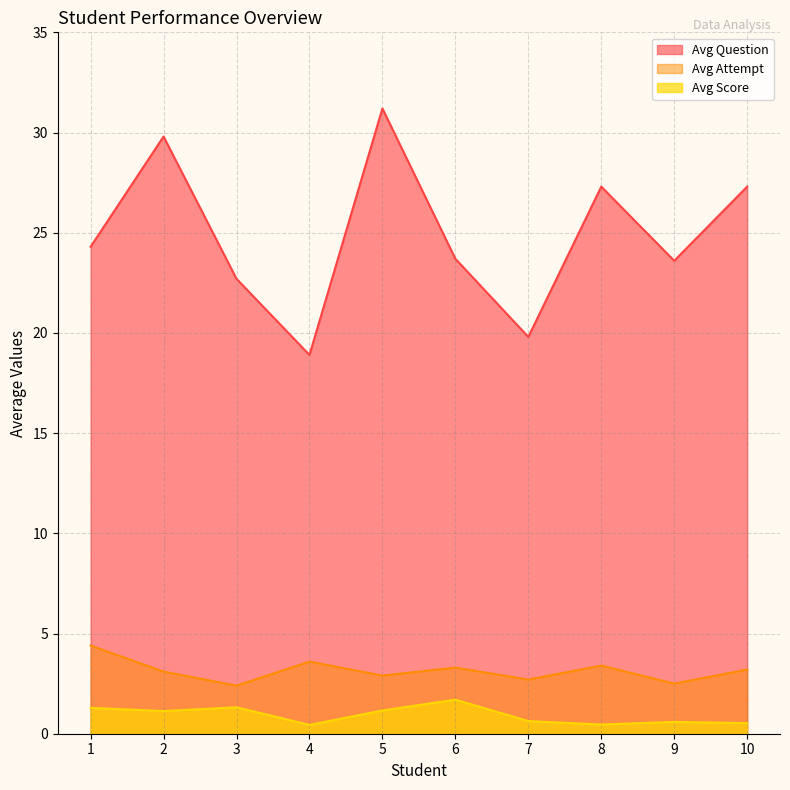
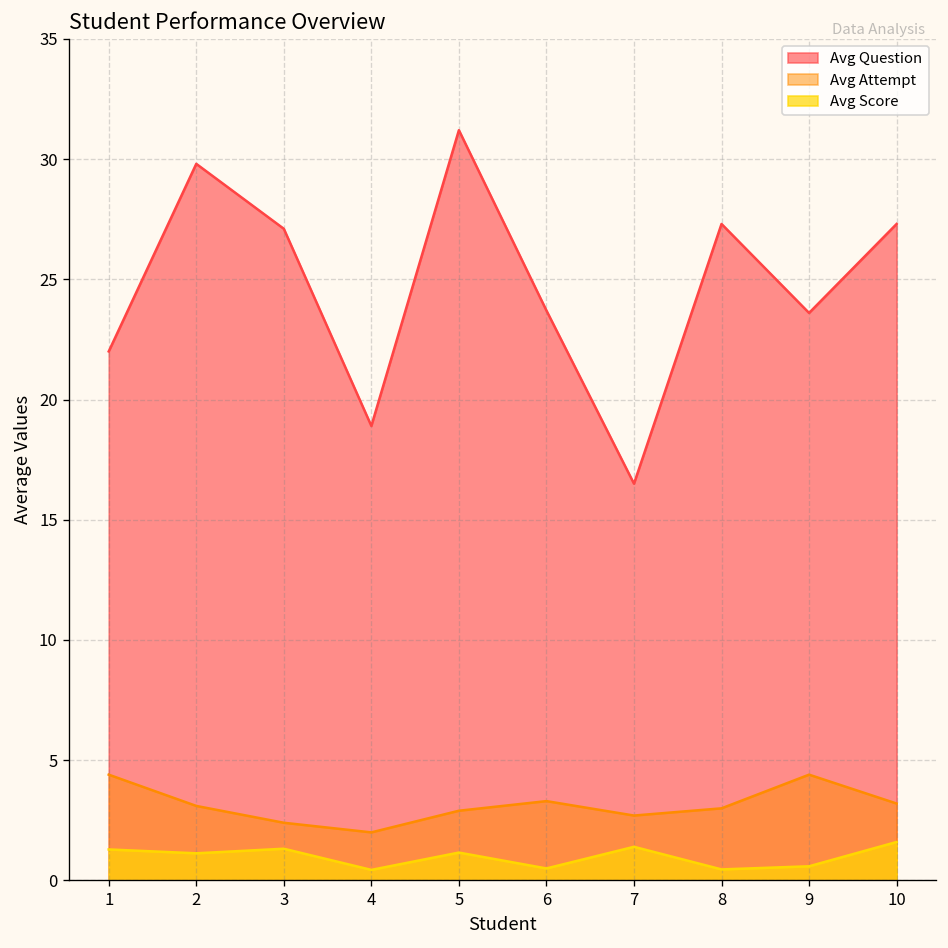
  {
    "Avg Question": {
-     "1": 24.3,
+     "1": 22.0,
      "2": 29.8,
-     "3": 22.7,
+     "3": 27.1,
      "4": 18.9,
      "5": 31.2,
      "6": 23.7,
-     "7": 19.8,
+     "7": 16.5,
      "8": 27.3,
      "9": 23.6,
      "10": 27.3
    },
    "Avg Attempt": {
      "1": 4.4,
      "2": 3.1,
      "3": 2.4,
-     "4": 3.6,
+     "4": 2.0,
      "5": 2.9,
      "6": 3.3,
      "7": 2.7,
-     "8": 3.4,
-     "9": 2.5,
+     "8": 3.0,
+     "9": 4.4,
      "10": 3.2
    },
    "Avg Score": {
      "1": 1.3,
      "2": 1.1,
      "3": 1.3,
      "4": 0.4,
      "5": 1.2,
-     "6": 1.7,
-     "7": 0.6,
+     "6": 0.5,
+     "7": 1.4,
      "8": 0.5,
      "9": 0.6,
-     "10": 0.5
+     "10": 1.6
    }
  }
